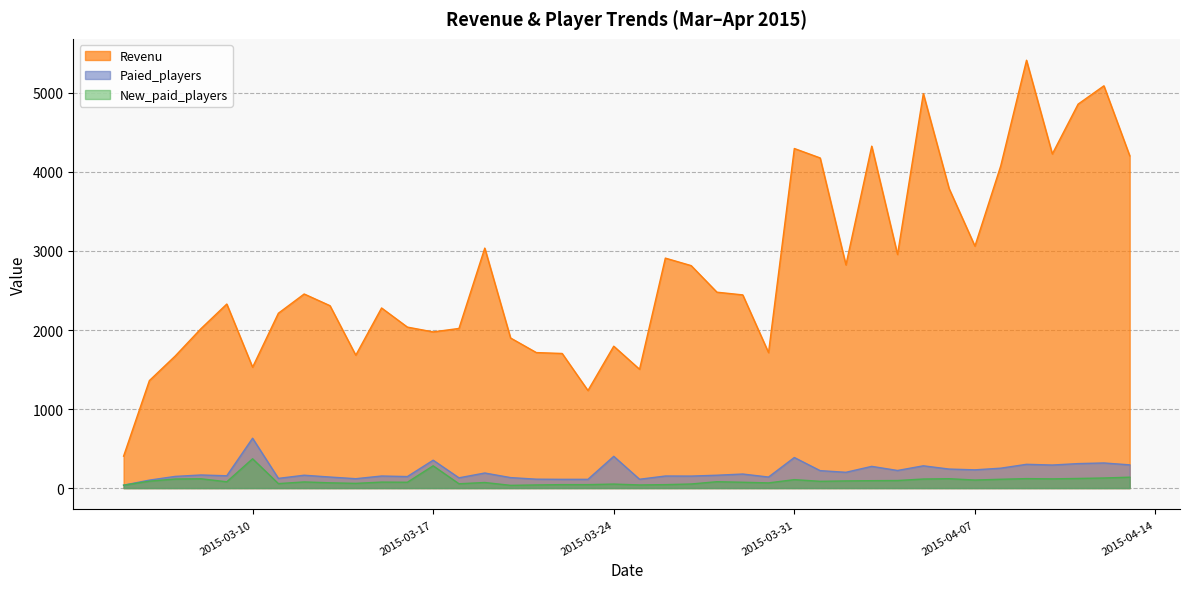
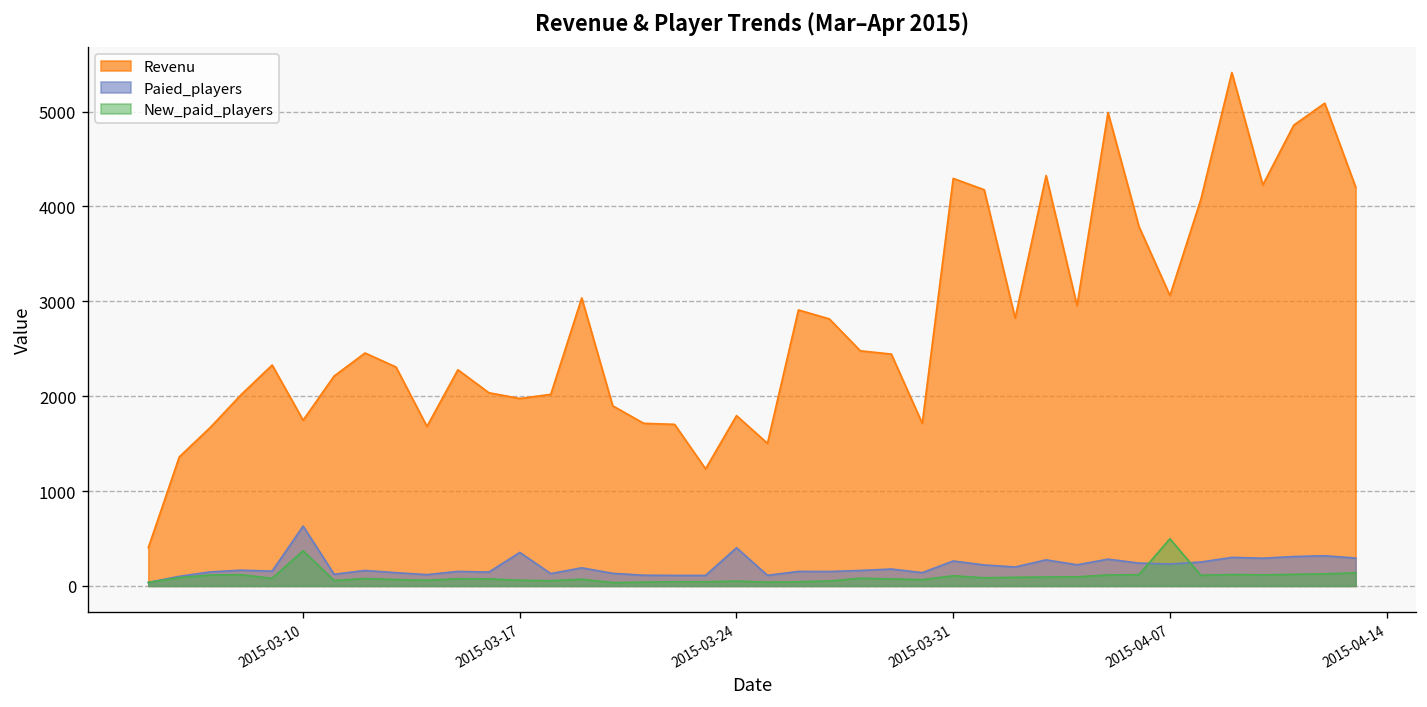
  {
    "Revenu": {
-     "2015-03-10": 1500,
+     "2015-03-10": 1700,
      "2015-03-17": 2000,
      "2015-03-24": 1800,
      "2015-03-31": 4300,
      "2015-04-07": 3100
    },
    "Paied_players": {
      "2015-03-10": 600,
      "2015-03-17": 400,
      "2015-03-24": 400,
-     "2015-03-31": 400,
+     "2015-03-31": 300,
      "2015-04-07": 200
    },
    "New_paid_players": {
      "2015-03-10": 400,
-     "2015-03-17": 300,
+     "2015-03-17": 100,
      "2015-03-24": 100,
      "2015-03-31": 100,
-     "2015-04-07": 100
+     "2015-04-07": 500
    }
  }
